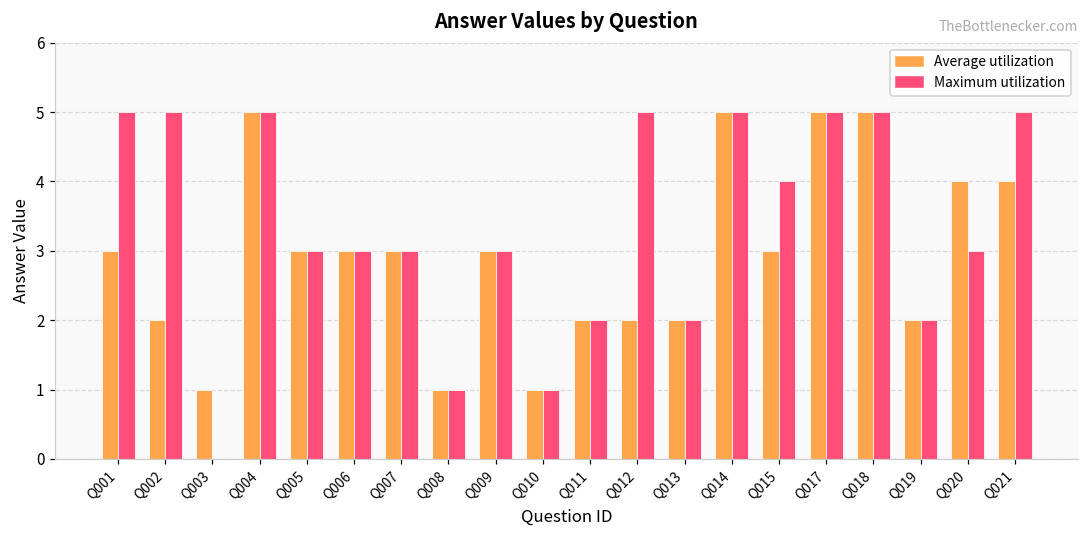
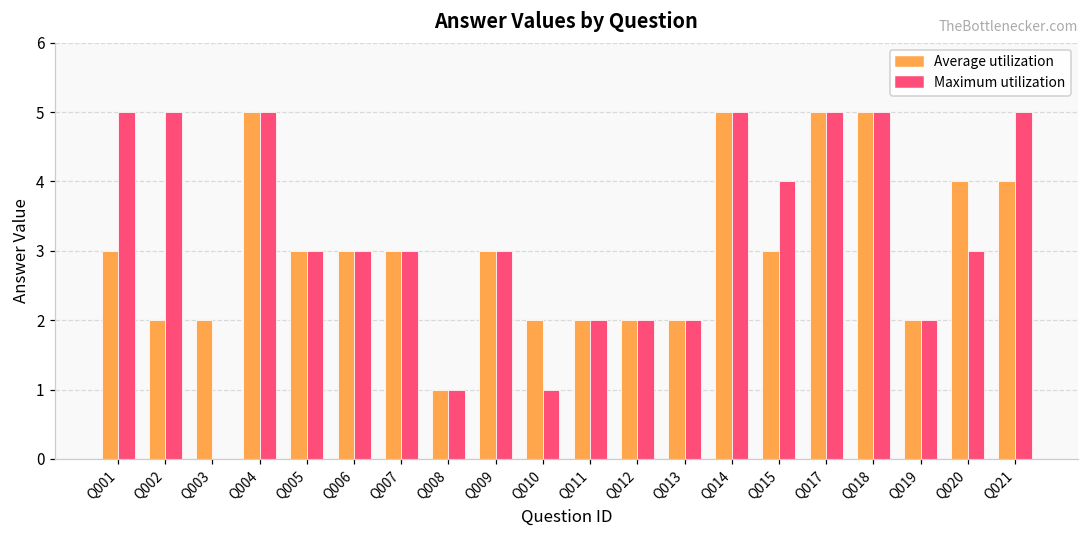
  {
    "Average utilization": {
      "Q001": 3,
      "Q002": 2,
-     "Q003": 1,
+     "Q003": 2,
      "Q004": 5,
      "Q005": 3,
      "Q006": 3,
      "Q007": 3,
      "Q008": 1,
      "Q009": 3,
-     "Q010": 1,
+     "Q010": 2,
      "Q011": 2,
      "Q012": 2,
      "Q013": 2,
      "Q014": 5,
      "Q015": 3,
      "Q017": 5,
      "Q018": 5,
      "Q019": 2,
      "Q020": 4,
      "Q021": 4
    },
    "Maximum utilization": {
      "Q001": 5,
      "Q002": 5,
      "Q003": 0,
      "Q004": 5,
      "Q005": 3,
      "Q006": 3,
      "Q007": 3,
      "Q008": 1,
      "Q009": 3,
      "Q010": 1,
      "Q011": 2,
-     "Q012": 5,
+     "Q012": 2,
      "Q013": 2,
      "Q014": 5,
      "Q015": 4,
      "Q017": 5,
      "Q018": 5,
      "Q019": 2,
      "Q020": 3,
      "Q021": 5
    }
  }
